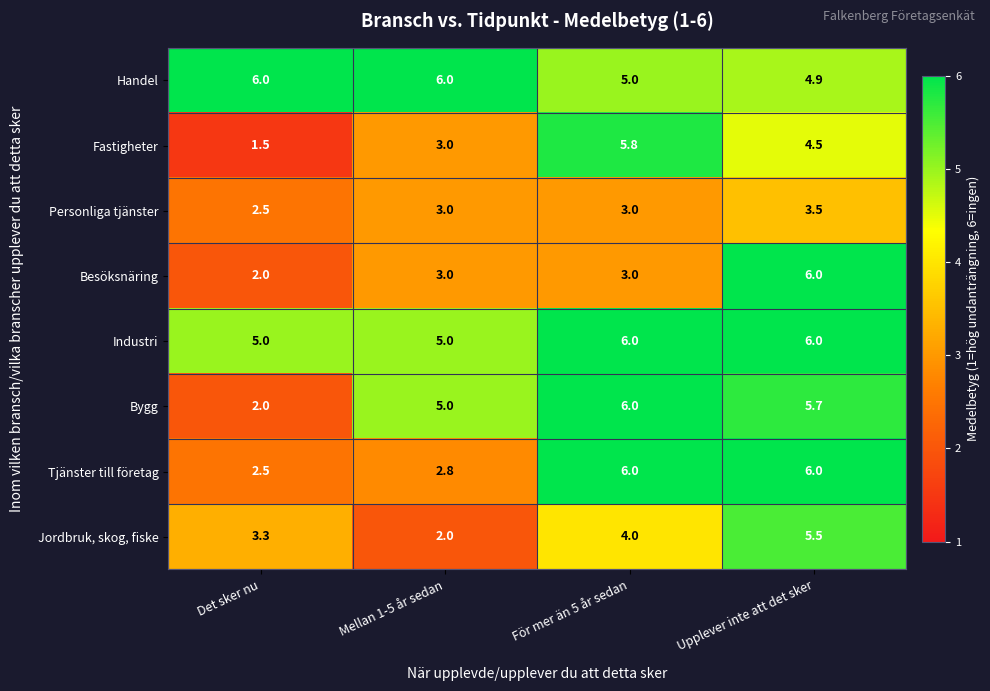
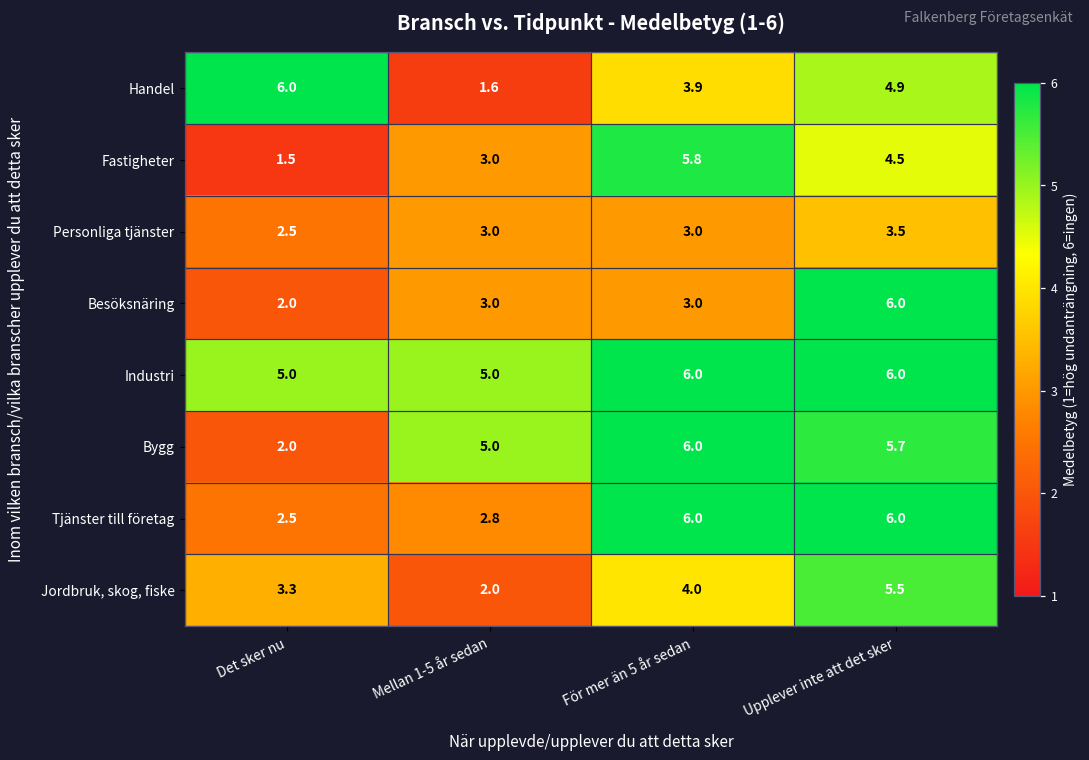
  {
    "Handel": {
      "Det sker nu": 6.0,
-     "Mellan 1-5 år sedan": 6.0,
-     "För mer än 5 år sedan": 5.0,
+     "Mellan 1-5 år sedan": 1.6,
+     "För mer än 5 år sedan": 3.9,
      "Upplever inte att det sker": 4.9
    },
    "Fastigheter": {
      "Det sker nu": 1.5,
      "Mellan 1-5 år sedan": 3.0,
      "För mer än 5 år sedan": 5.8,
      "Upplever inte att det sker": 4.5
    },
    "Personliga tjänster": {
      "Det sker nu": 2.5,
      "Mellan 1-5 år sedan": 3.0,
      "För mer än 5 år sedan": 3.0,
      "Upplever inte att det sker": 3.5
    },
    "Besöksnäring": {
      "Det sker nu": 2.0,
      "Mellan 1-5 år sedan": 3.0,
      "För mer än 5 år sedan": 3.0,
      "Upplever inte att det sker": 6.0
    },
    "Industri": {
      "Det sker nu": 5.0,
      "Mellan 1-5 år sedan": 5.0,
      "För mer än 5 år sedan": 6.0,
      "Upplever inte att det sker": 6.0
    },
    "Bygg": {
      "Det sker nu": 2.0,
      "Mellan 1-5 år sedan": 5.0,
      "För mer än 5 år sedan": 6.0,
      "Upplever inte att det sker": 5.7
    },
    "Tjänster till företag": {
      "Det sker nu": 2.5,
      "Mellan 1-5 år sedan": 2.8,
      "För mer än 5 år sedan": 6.0,
      "Upplever inte att det sker": 6.0
    },
    "Jordbruk, skog, fiske": {
      "Det sker nu": 3.3,
      "Mellan 1-5 år sedan": 2.0,
      "För mer än 5 år sedan": 4.0,
      "Upplever inte att det sker": 5.5
    }
  }
